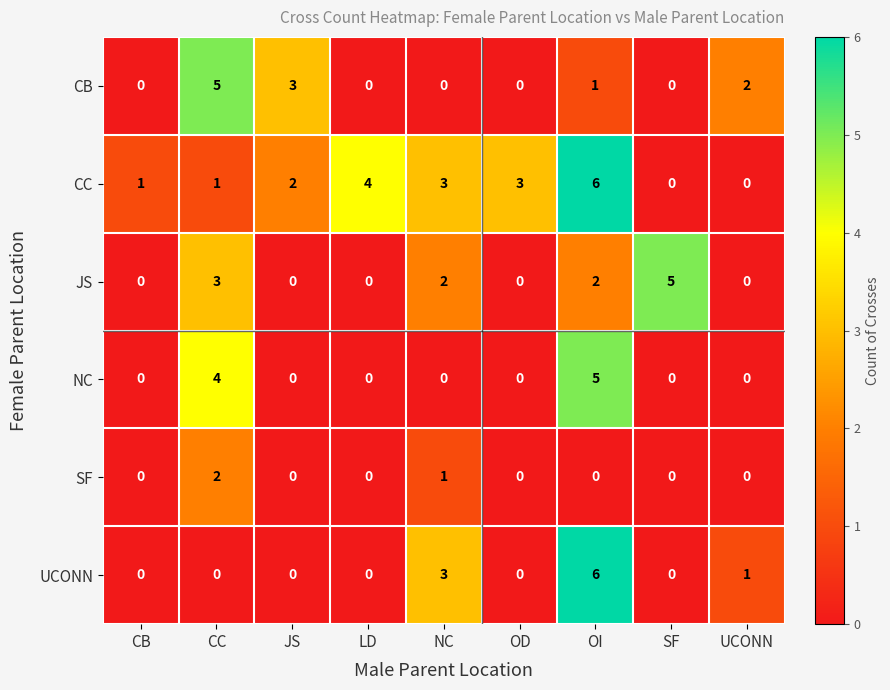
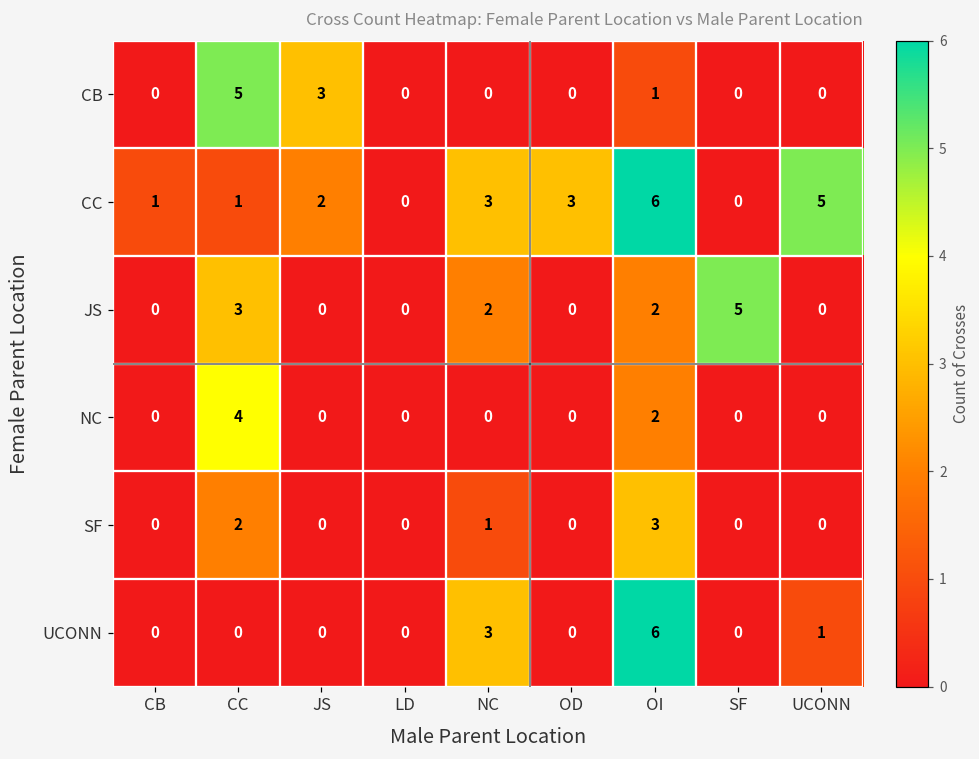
  {
    "CB": {
      "CB": 0,
      "CC": 5,
      "JS": 3,
      "LD": 0,
      "NC": 0,
      "OD": 0,
      "OI": 1,
      "SF": 0,
-     "UCONN": 2
+     "UCONN": 0
    },
    "CC": {
      "CB": 1,
      "CC": 1,
      "JS": 2,
-     "LD": 4,
+     "LD": 0,
      "NC": 3,
      "OD": 3,
      "OI": 6,
      "SF": 0,
-     "UCONN": 0
+     "UCONN": 5
    },
    "JS": {
      "CB": 0,
      "CC": 3,
      "JS": 0,
      "LD": 0,
      "NC": 2,
      "OD": 0,
      "OI": 2,
      "SF": 5,
      "UCONN": 0
    },
    "NC": {
      "CB": 0,
      "CC": 4,
      "JS": 0,
      "LD": 0,
      "NC": 0,
      "OD": 0,
-     "OI": 5,
+     "OI": 2,
      "SF": 0,
      "UCONN": 0
    },
    "SF": {
      "CB": 0,
      "CC": 2,
      "JS": 0,
      "LD": 0,
      "NC": 1,
      "OD": 0,
-     "OI": 0,
+     "OI": 3,
      "SF": 0,
      "UCONN": 0
    },
    "UCONN": {
      "CB": 0,
      "CC": 0,
      "JS": 0,
      "LD": 0,
      "NC": 3,
      "OD": 0,
      "OI": 6,
      "SF": 0,
      "UCONN": 1
    }
  }
